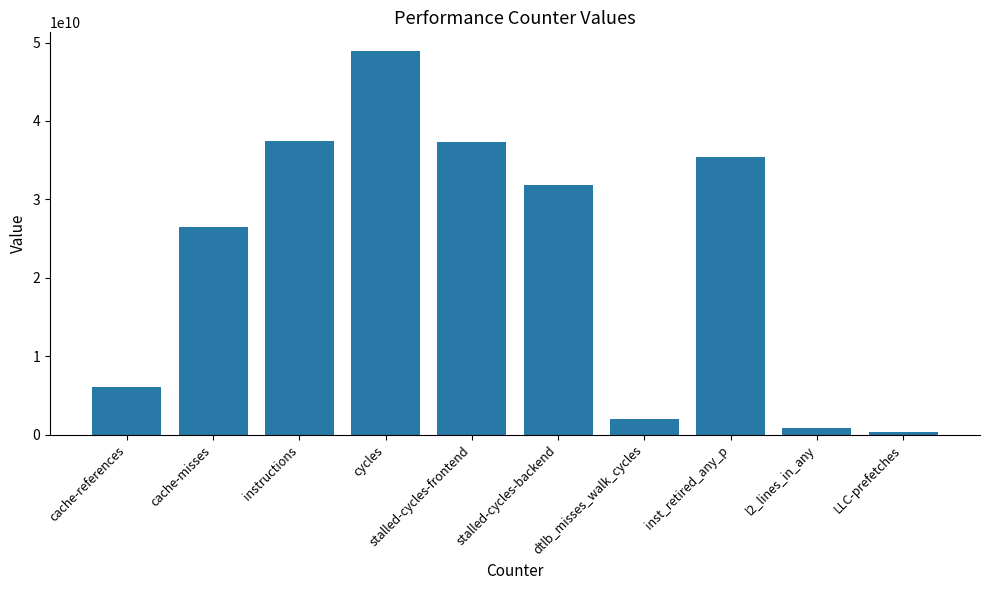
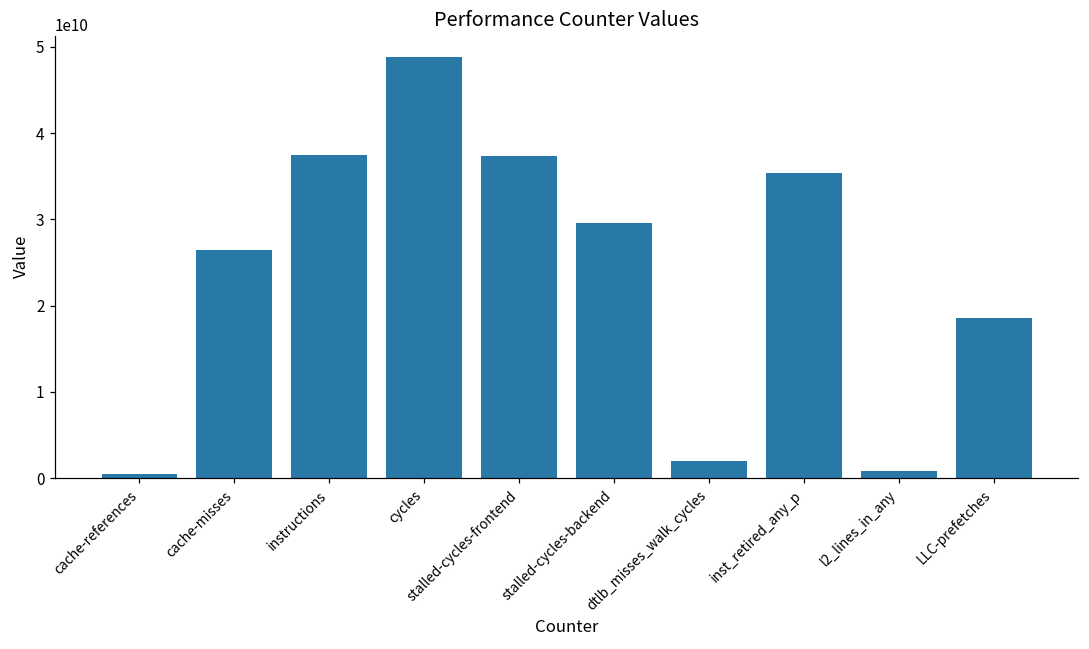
  {
-   "cache-references": 6000000000,
+   "cache-references": 0,
    "cache-misses": 26000000000,
    "instructions": 37000000000,
    "cycles": 49000000000,
    "stalled-cycles-frontend": 37000000000,
-   "stalled-cycles-backend": 32000000000,
+   "stalled-cycles-backend": 30000000000,
    "dtlb_misses_walk_cycles": 2000000000,
    "inst_retired_any_p": 35000000000,
    "l2_lines_in_any": 1000000000,
-   "LLC-prefetches": 0
+   "LLC-prefetches": 19000000000
  }
